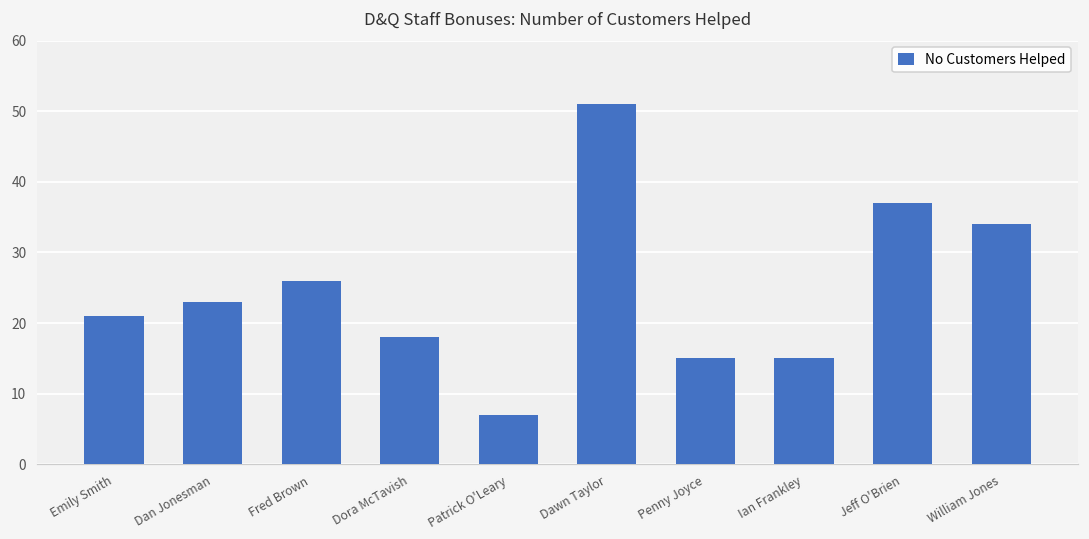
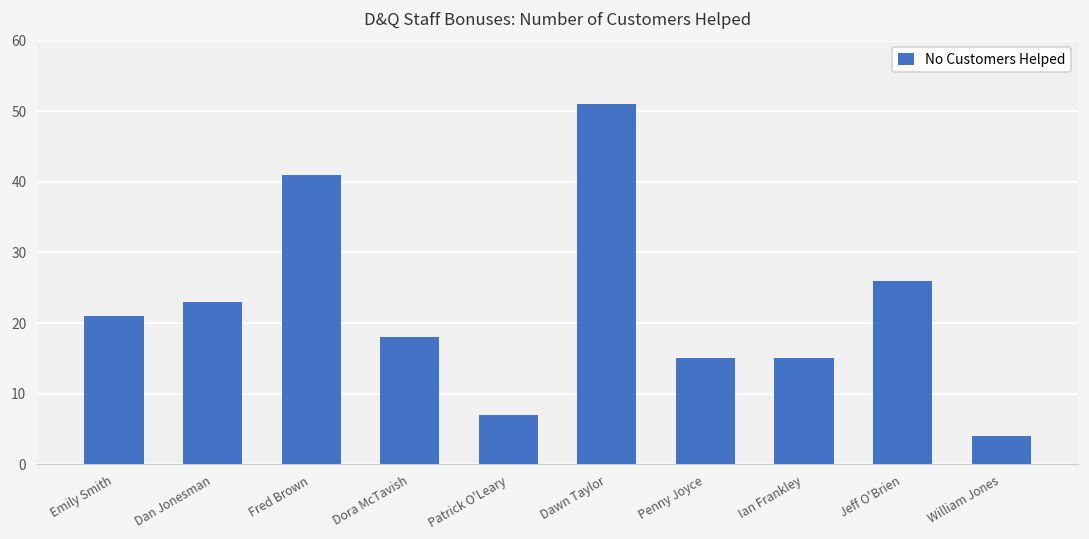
  {
    "Emily Smith": 21,
    "Dan Jonesman": 23,
-   "Fred Brown": 26,
+   "Fred Brown": 41,
    "Dora McTavish": 18,
    "Patrick O'Leary": 7,
    "Dawn Taylor": 51,
    "Penny Joyce": 15,
    "Ian Frankley": 15,
-   "Jeff O'Brien": 37,
-   "William Jones": 34
+   "Jeff O'Brien": 26,
+   "William Jones": 4
  }
